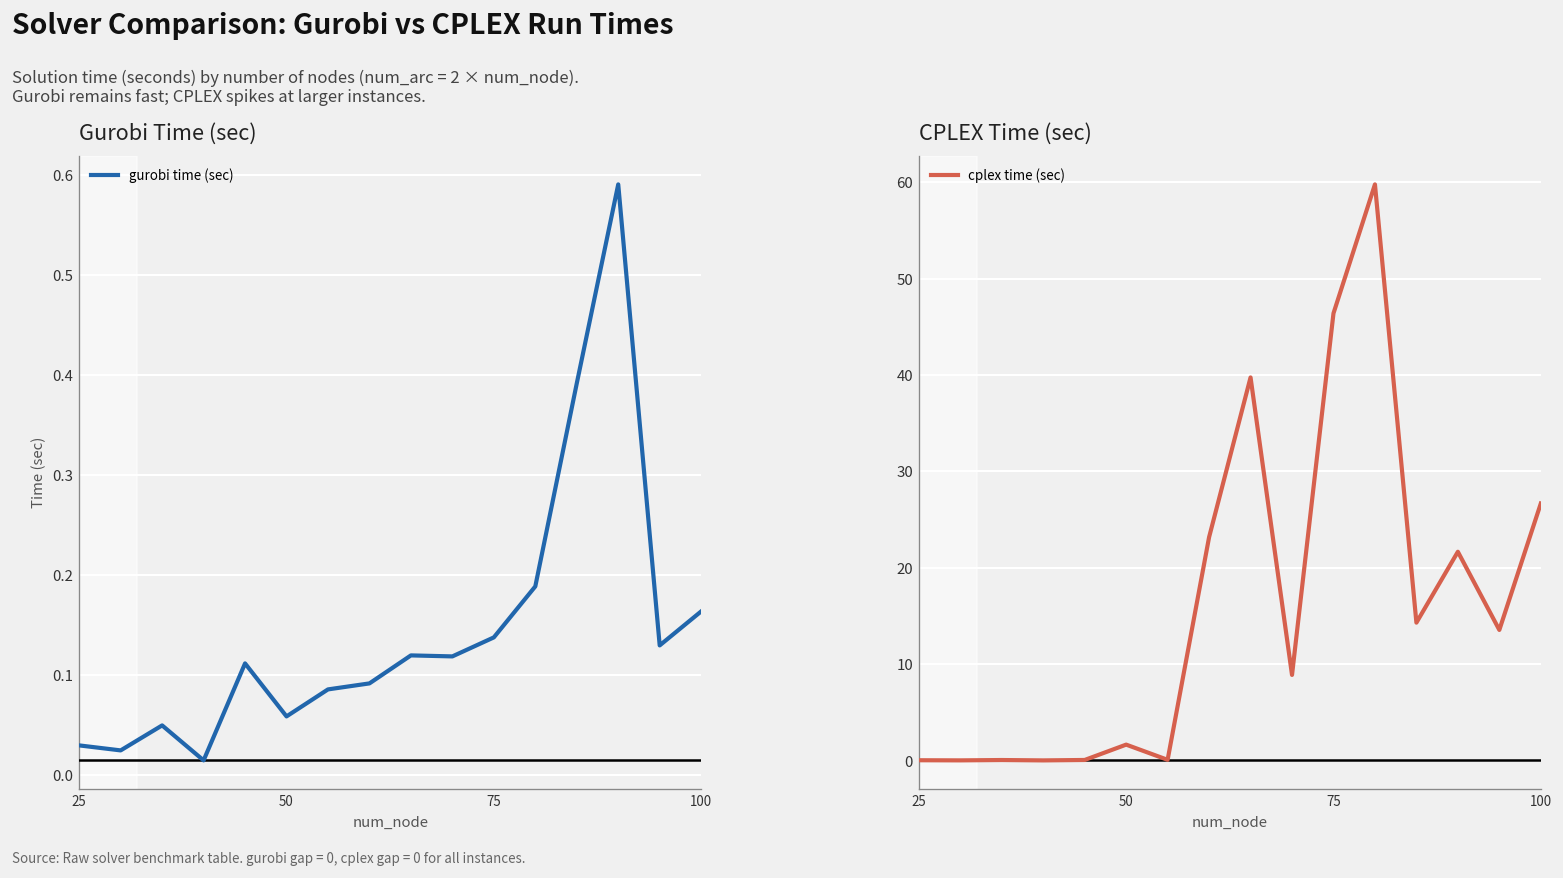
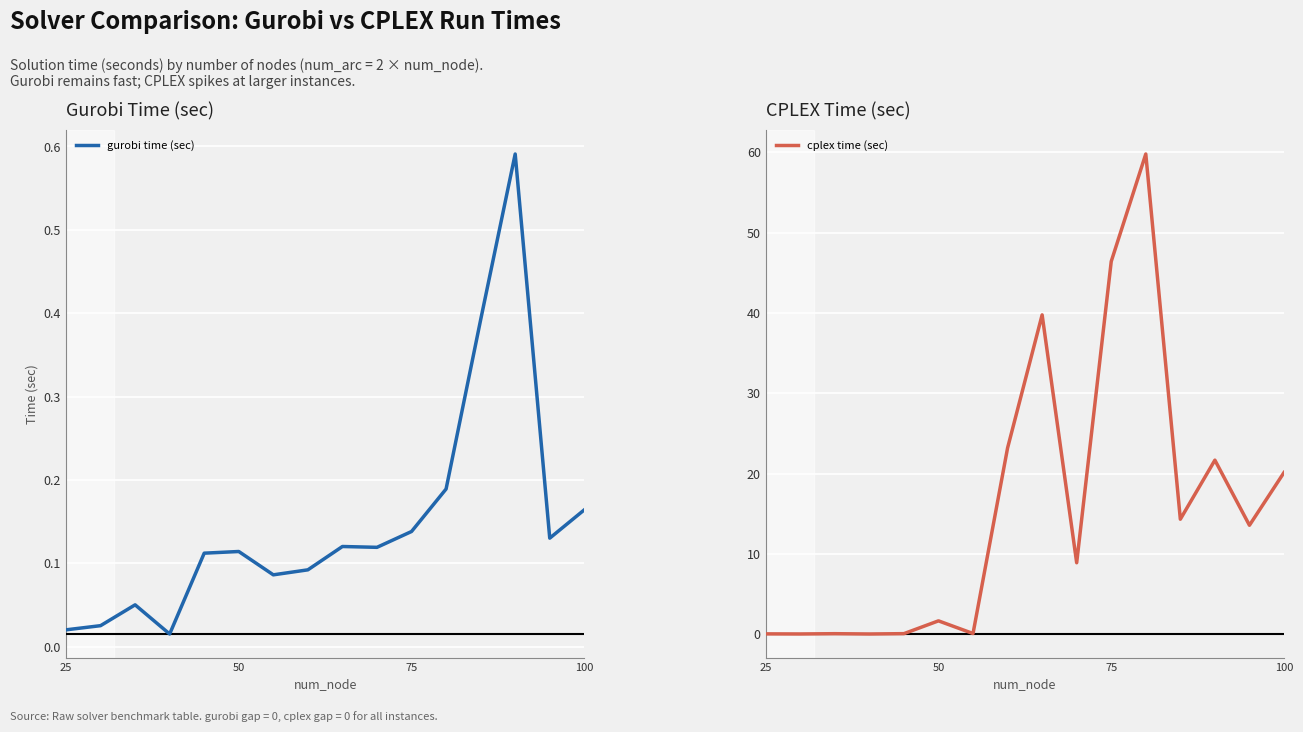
  {
    "Gurobi Time (sec)": {
-     "25": 0.03,
-     "50": 0.06,
+     "25": 0.02,
+     "50": 0.11,
      "75": 0.14,
      "100": 0.16
    },
    "CPLEX Time (sec)": {
      "25": 0,
      "50": 2,
      "75": 46,
-     "100": 27
+     "100": 20
    }
  }
